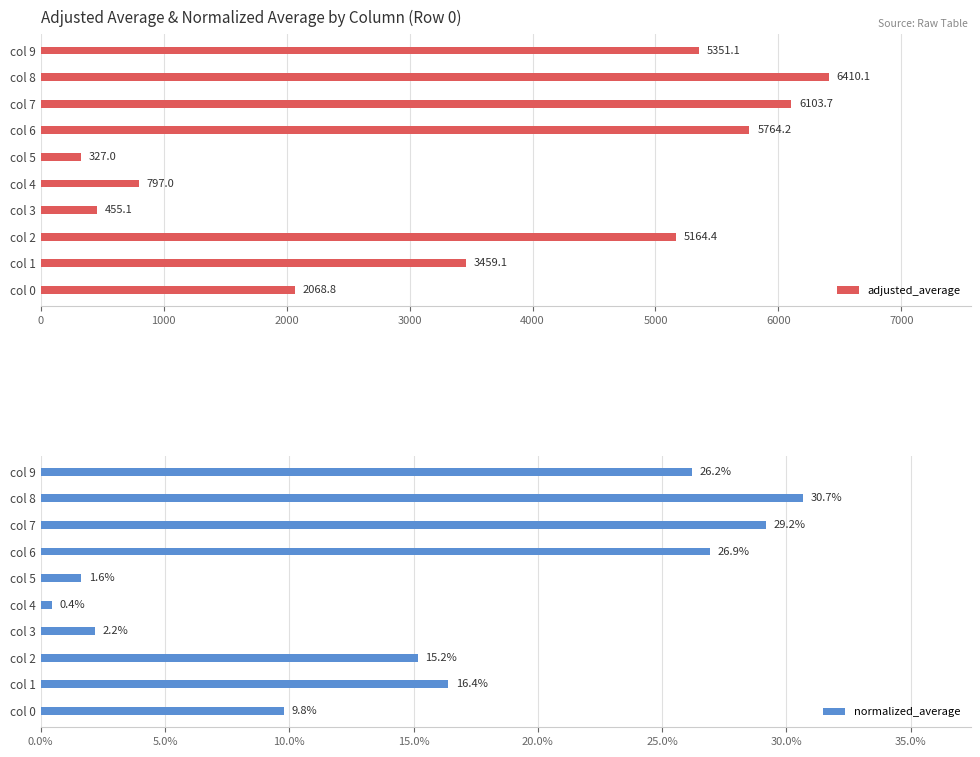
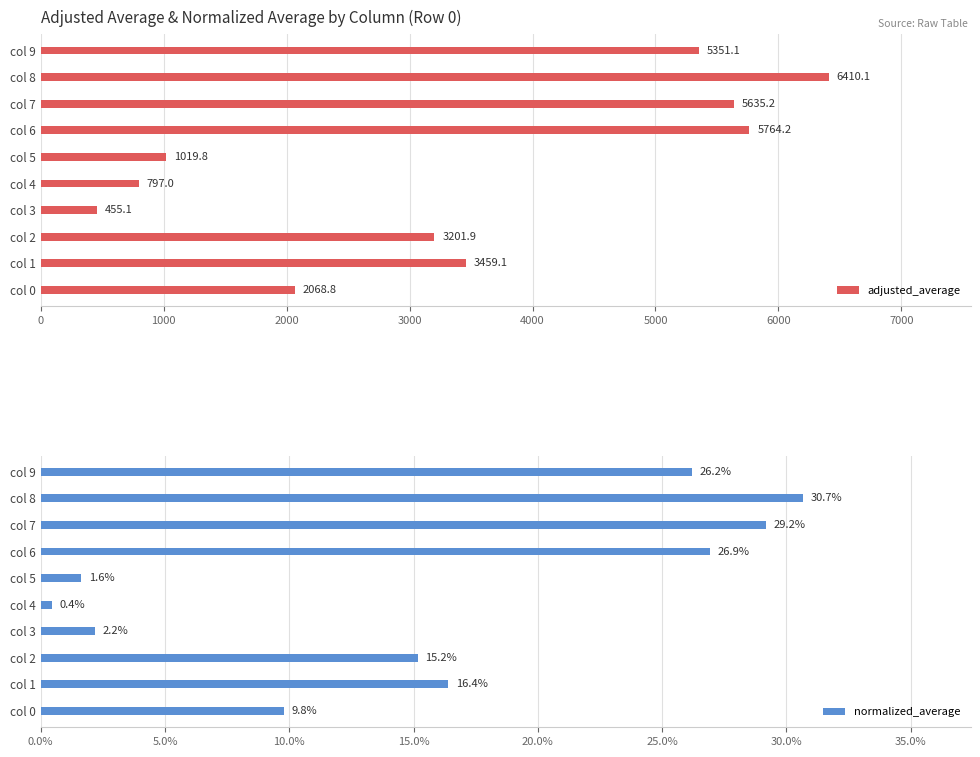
  {
    "Adjusted Average & Normalized Average by Column (Row 0)": {
      "col 9": 5351.1,
      "col 8": 6410.1,
-     "col 7": 6103.7,
+     "col 7": 5635.2,
      "col 6": 5764.2,
-     "col 5": 327.0,
+     "col 5": 1019.8,
      "col 4": 797.0,
      "col 3": 455.1,
-     "col 2": 5164.4,
+     "col 2": 3201.9,
      "col 1": 3459.1,
      "col 0": 2068.8
    }
  }
